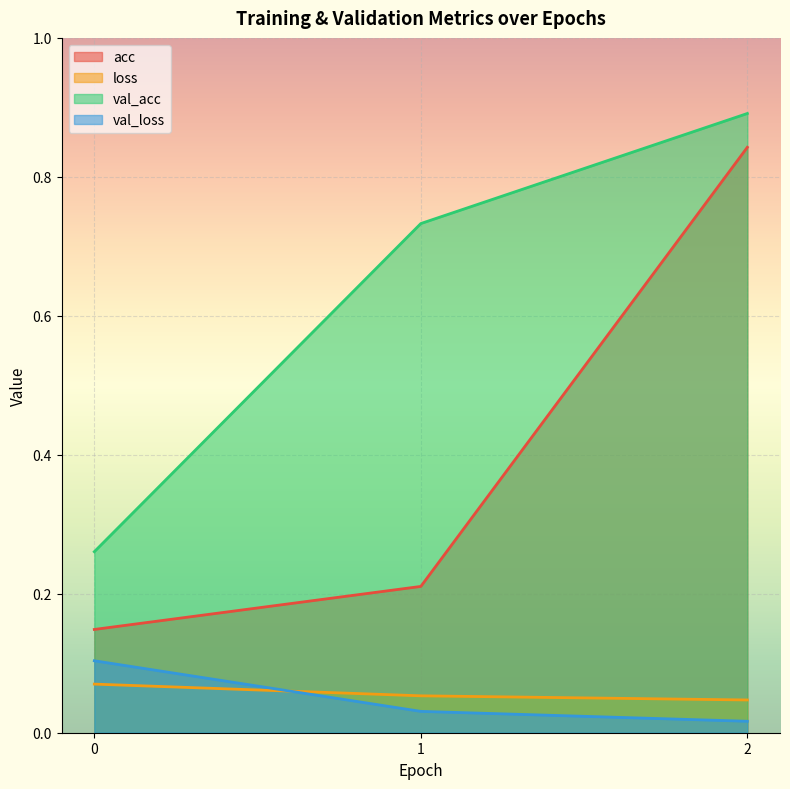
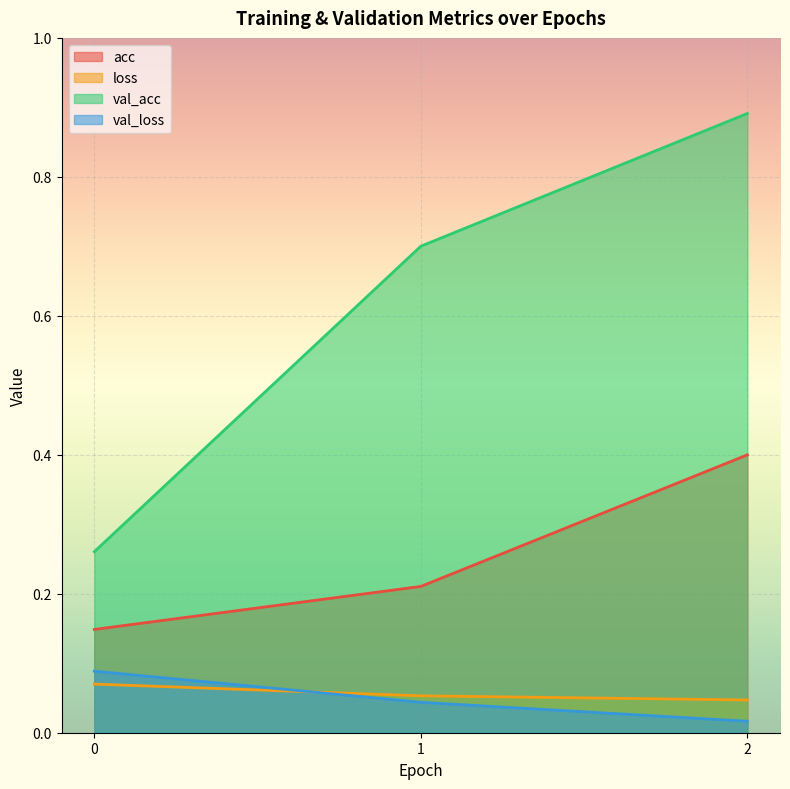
  {
    "acc": {
      "0": 0.15,
      "1": 0.21,
-     "2": 0.84
+     "2": 0.40
    },
    "loss": {
      "0": 0.07,
      "1": 0.05,
      "2": 0.05
    },
    "val_acc": {
      "0": 0.26,
-     "1": 0.73,
+     "1": 0.70,
      "2": 0.89
    },
    "val_loss": {
-     "0": 0.10,
-     "1": 0.03,
+     "0": 0.09,
+     "1": 0.04,
      "2": 0.02
    }
  }
